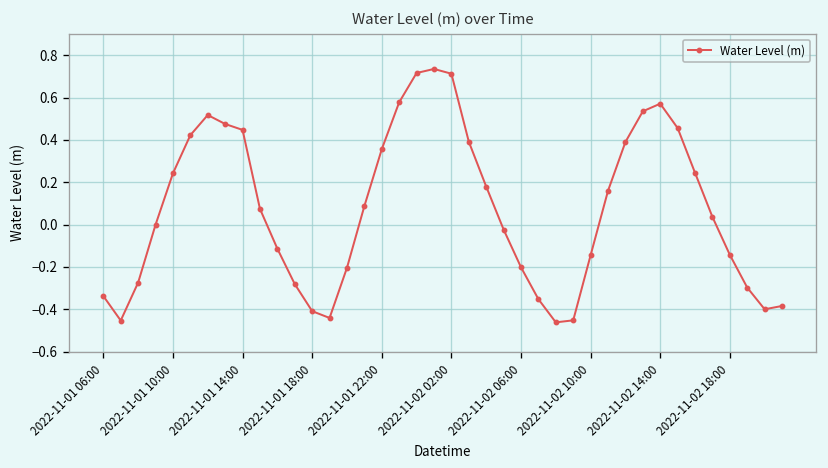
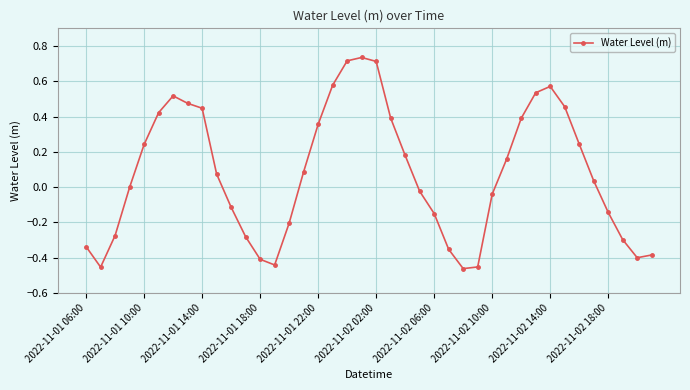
  {
    "2022-11-01 06:00": -0.34,
    "2022-11-01 10:00": 0.24,
    "2022-11-01 14:00": 0.45,
    "2022-11-01 18:00": -0.41,
    "2022-11-01 22:00": 0.36,
    "2022-11-02 02:00": 0.71,
-   "2022-11-02 06:00": -0.20,
-   "2022-11-02 10:00": -0.14,
+   "2022-11-02 06:00": -0.15,
+   "2022-11-02 10:00": -0.04,
    "2022-11-02 14:00": 0.57,
    "2022-11-02 18:00": -0.14
  }
